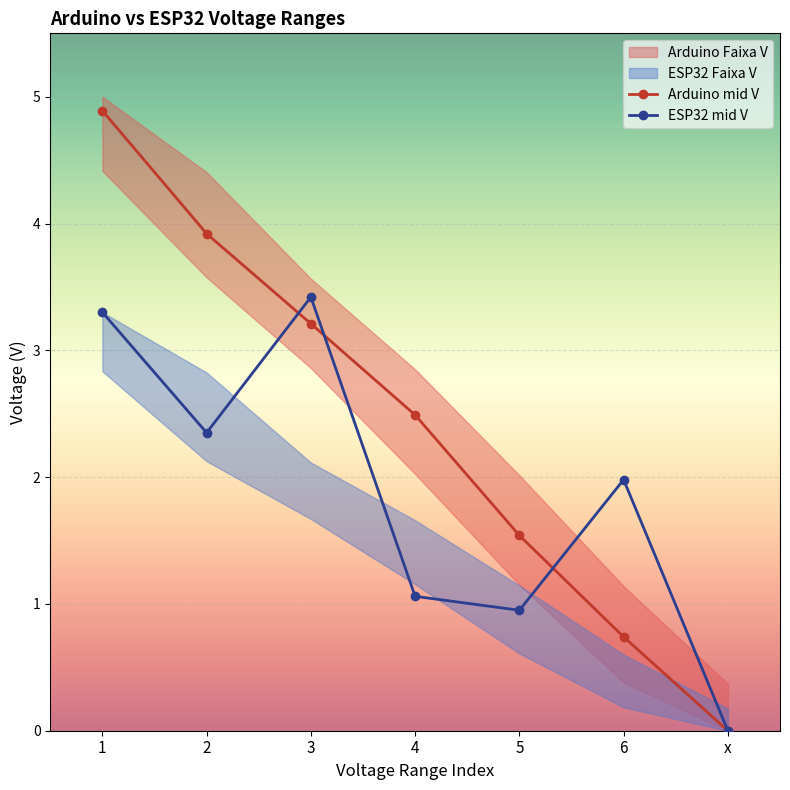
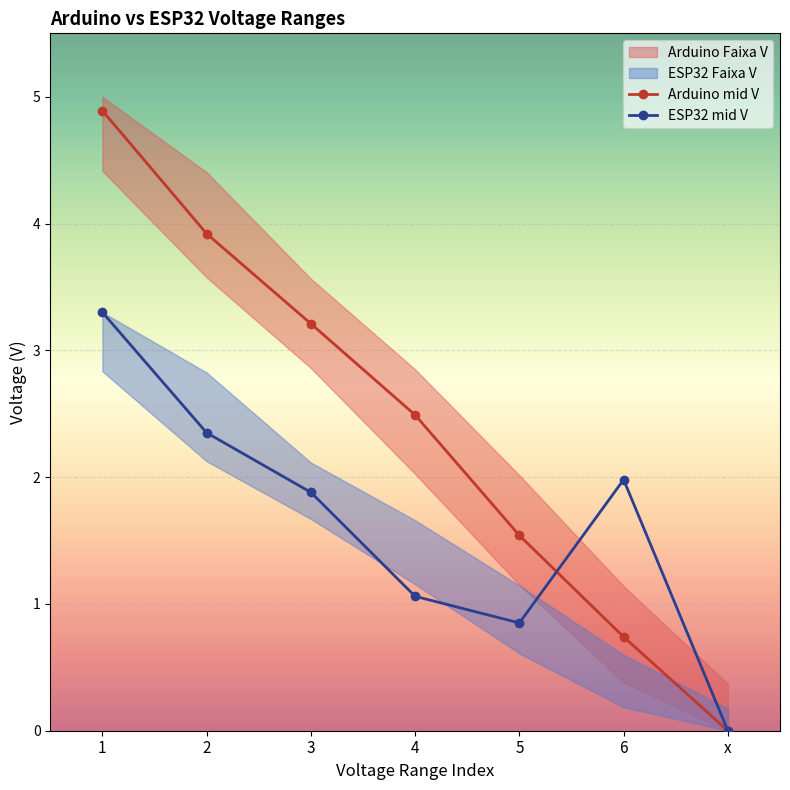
  {
    "ESP32 mid V": {
      "2": 2.35,
-     "3": 3.42,
+     "3": 1.88,
      "4": 1.06,
-     "5": 0.95,
+     "5": 0.85,
      "6": 1.98
    }
  }
